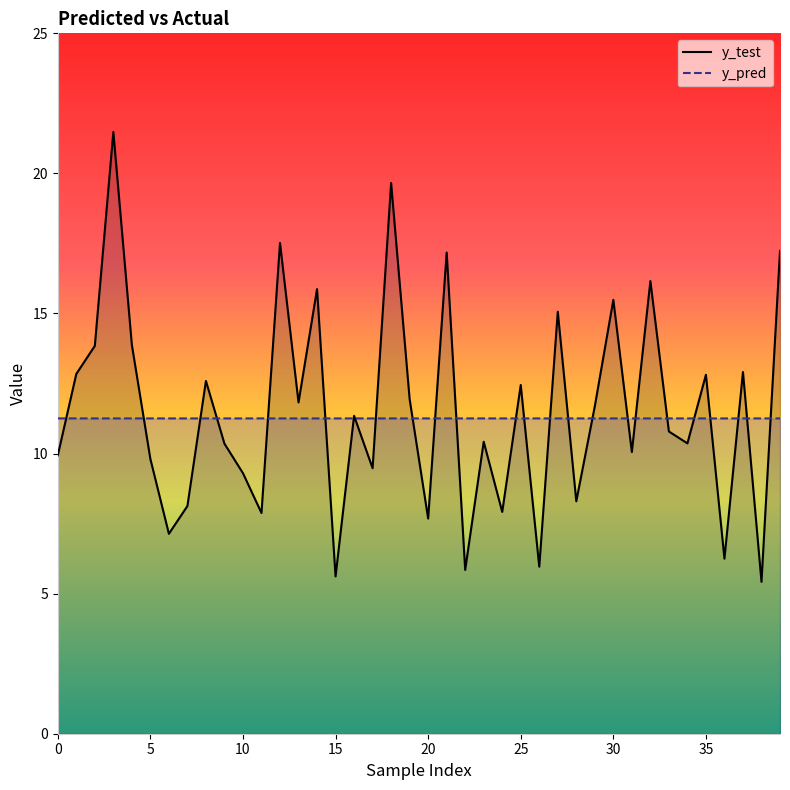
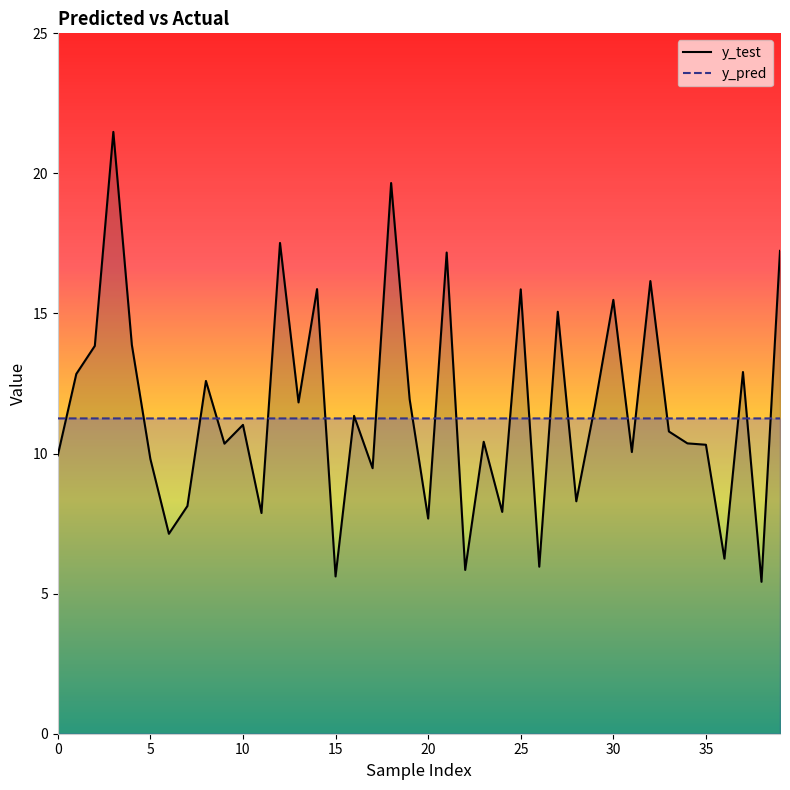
  {
    "y_test": {
      "0": 9.9,
      "5": 9.8,
-     "10": 9.3,
+     "10": 11.0,
      "15": 5.6,
      "20": 7.7,
-     "25": 12.4,
+     "25": 15.9,
      "30": 15.5,
-     "35": 12.8
+     "35": 10.3
    }
  }
